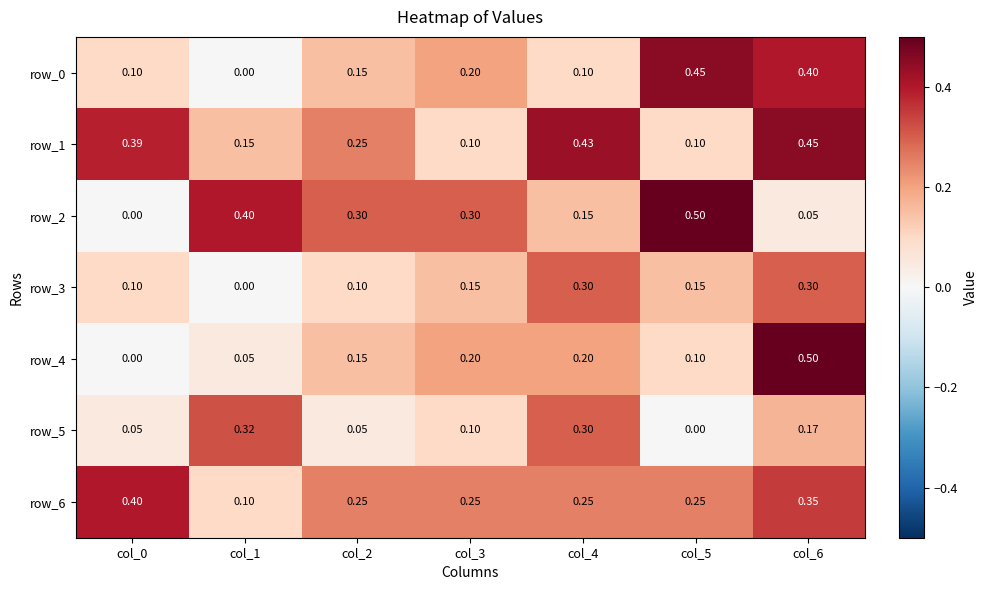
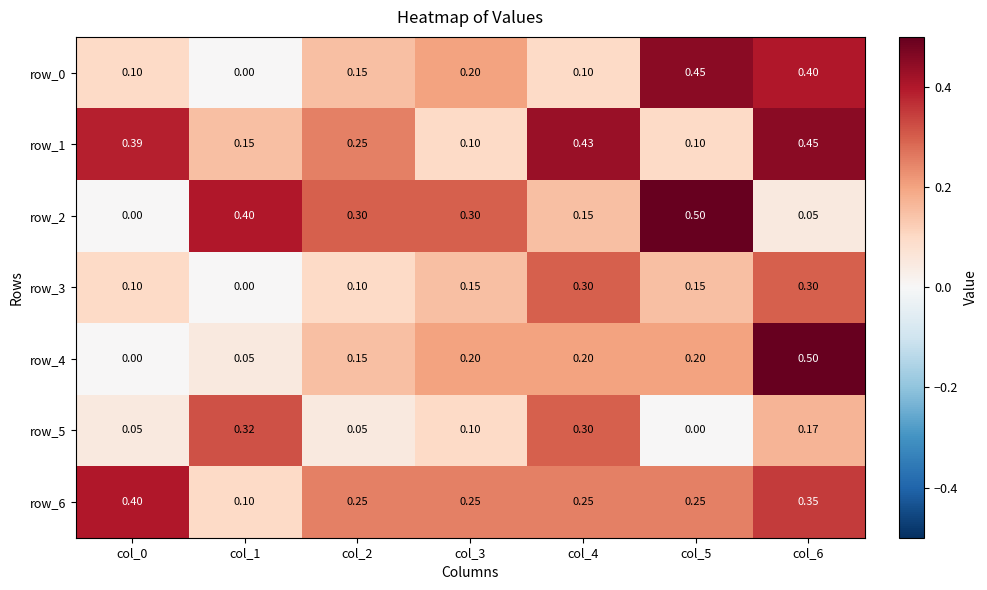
  {
    "row_0": {
      "col_0": 0.10,
      "col_1": 0.00,
      "col_2": 0.15,
      "col_3": 0.20,
      "col_4": 0.10,
      "col_5": 0.45,
      "col_6": 0.40
    },
    "row_1": {
      "col_0": 0.39,
      "col_1": 0.15,
      "col_2": 0.25,
      "col_3": 0.10,
      "col_4": 0.43,
      "col_5": 0.10,
      "col_6": 0.45
    },
    "row_2": {
      "col_0": 0.00,
      "col_1": 0.40,
      "col_2": 0.30,
      "col_3": 0.30,
      "col_4": 0.15,
      "col_5": 0.50,
      "col_6": 0.05
    },
    "row_3": {
      "col_0": 0.10,
      "col_1": 0.00,
      "col_2": 0.10,
      "col_3": 0.15,
      "col_4": 0.30,
      "col_5": 0.15,
      "col_6": 0.30
    },
    "row_4": {
      "col_0": 0.00,
      "col_1": 0.05,
      "col_2": 0.15,
      "col_3": 0.20,
      "col_4": 0.20,
-     "col_5": 0.10,
+     "col_5": 0.20,
      "col_6": 0.50
    },
    "row_5": {
      "col_0": 0.05,
      "col_1": 0.32,
      "col_2": 0.05,
      "col_3": 0.10,
      "col_4": 0.30,
      "col_5": 0.00,
      "col_6": 0.17
    },
    "row_6": {
      "col_0": 0.40,
      "col_1": 0.10,
      "col_2": 0.25,
      "col_3": 0.25,
      "col_4": 0.25,
      "col_5": 0.25,
      "col_6": 0.35
    }
  }
